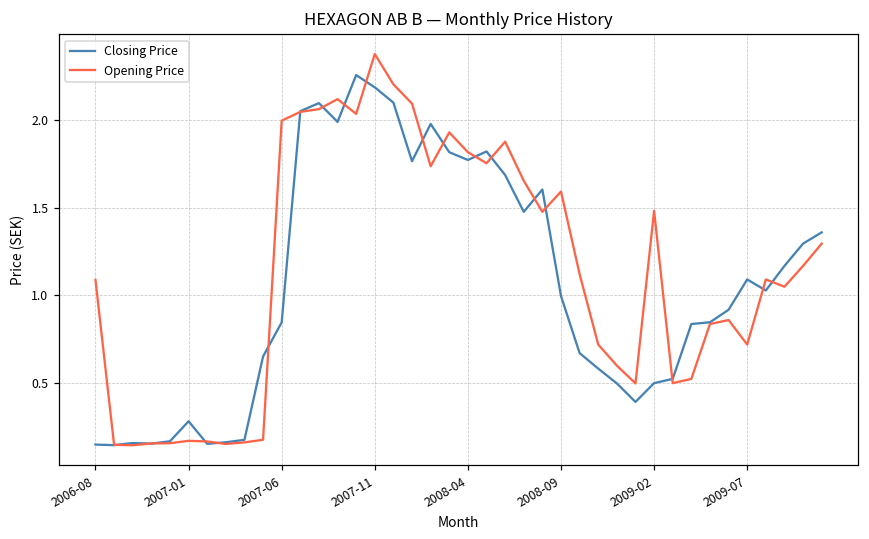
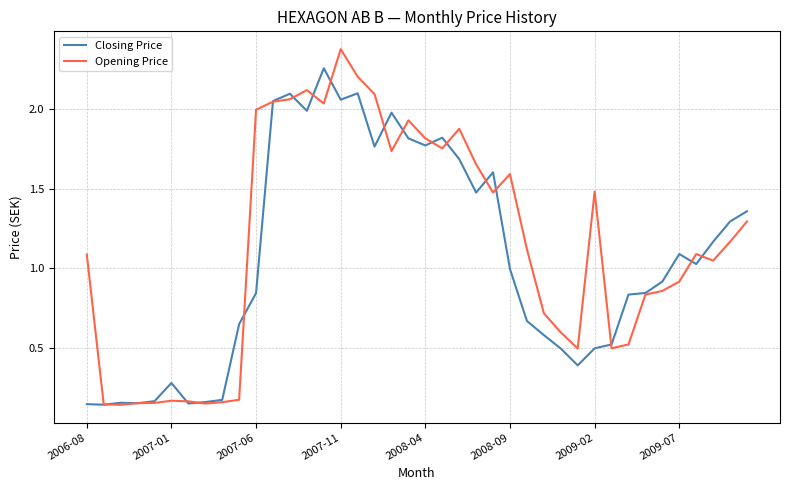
  {
    "Closing Price": {
      "2006-08": 0.15,
      "2007-01": 0.28,
      "2007-06": 0.85,
-     "2007-11": 2.19,
+     "2007-11": 2.06,
      "2008-04": 1.77,
      "2008-09": 1.00,
      "2009-02": 0.50,
      "2009-07": 1.09
    },
    "Opening Price": {
      "2006-08": 1.09,
      "2007-01": 0.17,
      "2007-06": 2.00,
      "2007-11": 2.38,
      "2008-04": 1.82,
      "2008-09": 1.59,
      "2009-02": 1.48,
-     "2009-07": 0.72
+     "2009-07": 0.92
    }
  }
